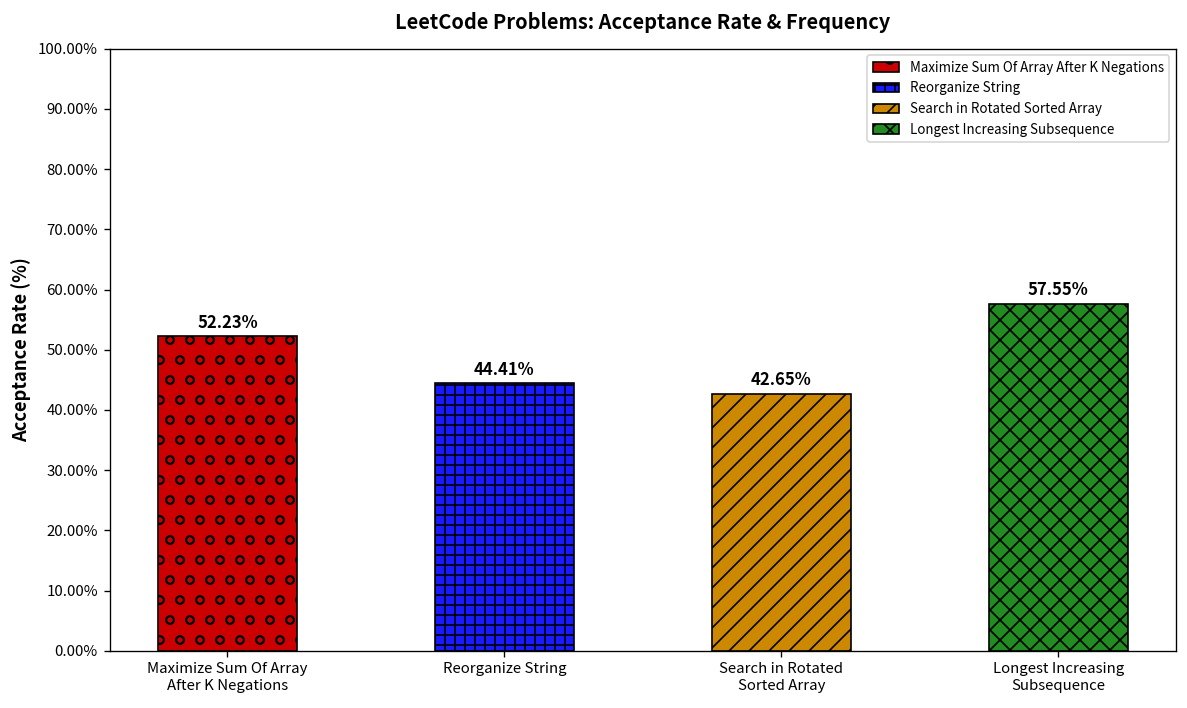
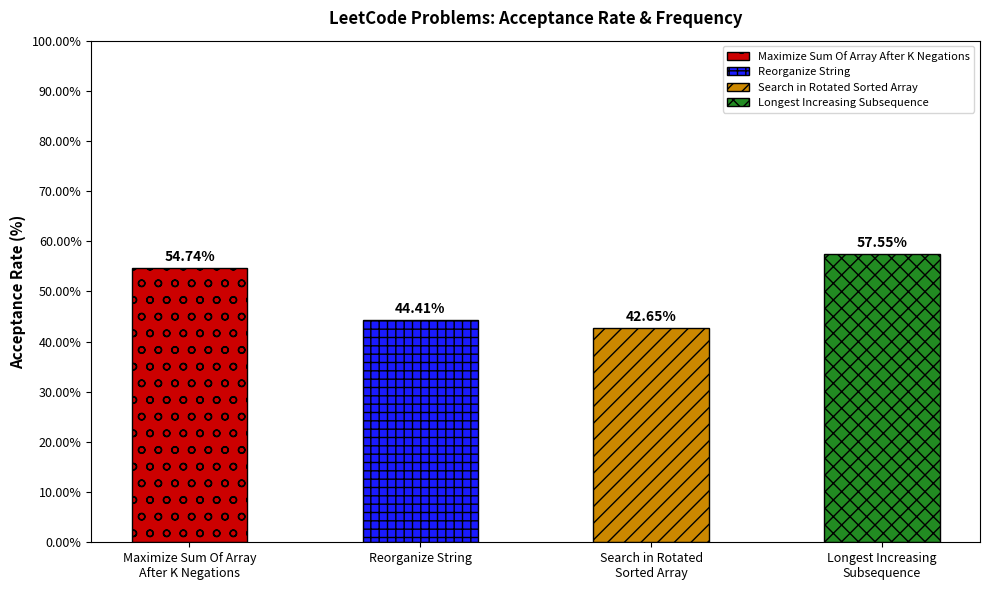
  {
-   "Maximize Sum Of Array After K Negations": "52.23%",
+   "Maximize Sum Of Array After K Negations": "54.74%",
    "Reorganize String": "44.41%",
    "Search in Rotated Sorted Array": "42.65%",
    "Longest Increasing Subsequence": "57.55%"
  }
